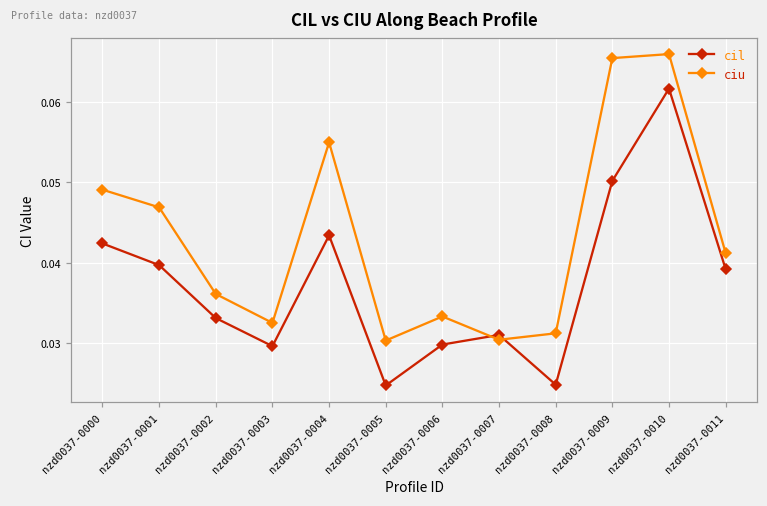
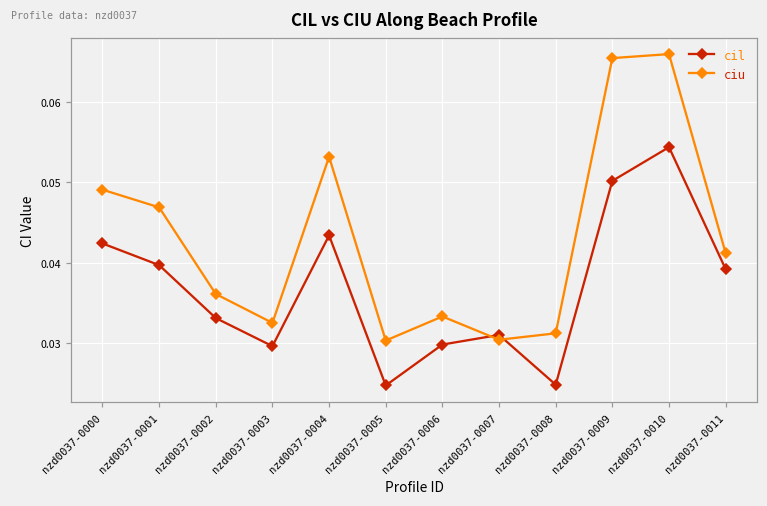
  {
    "cil": {
      "nzd0037-0000": 0.042,
      "nzd0037-0001": 0.040,
      "nzd0037-0002": 0.033,
      "nzd0037-0003": 0.030,
      "nzd0037-0004": 0.043,
      "nzd0037-0005": 0.025,
      "nzd0037-0006": 0.030,
      "nzd0037-0007": 0.031,
      "nzd0037-0008": 0.025,
      "nzd0037-0009": 0.050,
-     "nzd0037-0010": 0.062,
+     "nzd0037-0010": 0.054,
      "nzd0037-0011": 0.039
    },
    "ciu": {
      "nzd0037-0000": 0.049,
      "nzd0037-0001": 0.047,
      "nzd0037-0002": 0.036,
      "nzd0037-0003": 0.033,
-     "nzd0037-0004": 0.055,
+     "nzd0037-0004": 0.053,
      "nzd0037-0005": 0.030,
      "nzd0037-0006": 0.033,
      "nzd0037-0007": 0.030,
      "nzd0037-0008": 0.031,
      "nzd0037-0009": 0.066,
      "nzd0037-0010": 0.066,
      "nzd0037-0011": 0.041
    }
  }
